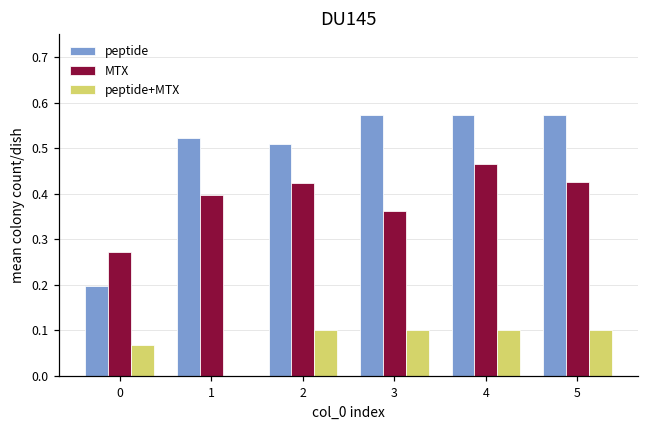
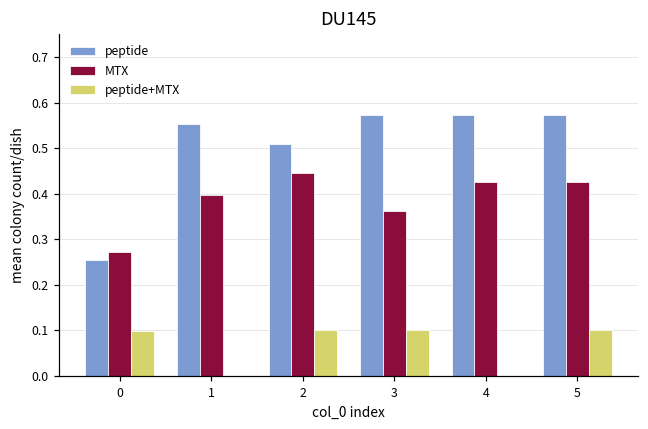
  {
    "peptide": {
-     "0": 0.20,
-     "1": 0.52,
+     "0": 0.26,
+     "1": 0.55,
      "2": 0.51,
      "3": 0.57,
      "4": 0.57,
      "5": 0.57
    },
    "MTX": {
      "0": 0.27,
      "1": 0.40,
-     "2": 0.42,
+     "2": 0.45,
      "3": 0.36,
-     "4": 0.47,
+     "4": 0.43,
      "5": 0.43
    },
    "peptide+MTX": {
-     "0": 0.07,
+     "0": 0.10,
      "2": 0.10,
      "3": 0.10,
-     "4": 0.1,
+     "4": 0.0,
      "5": 0.10
    }
  }
